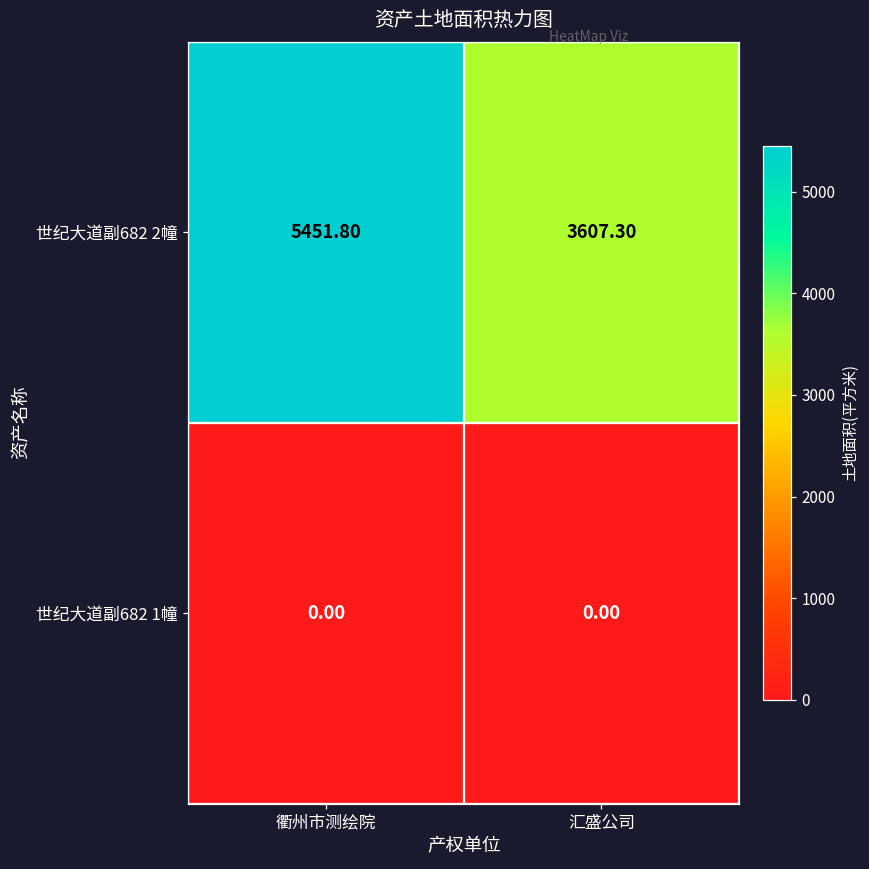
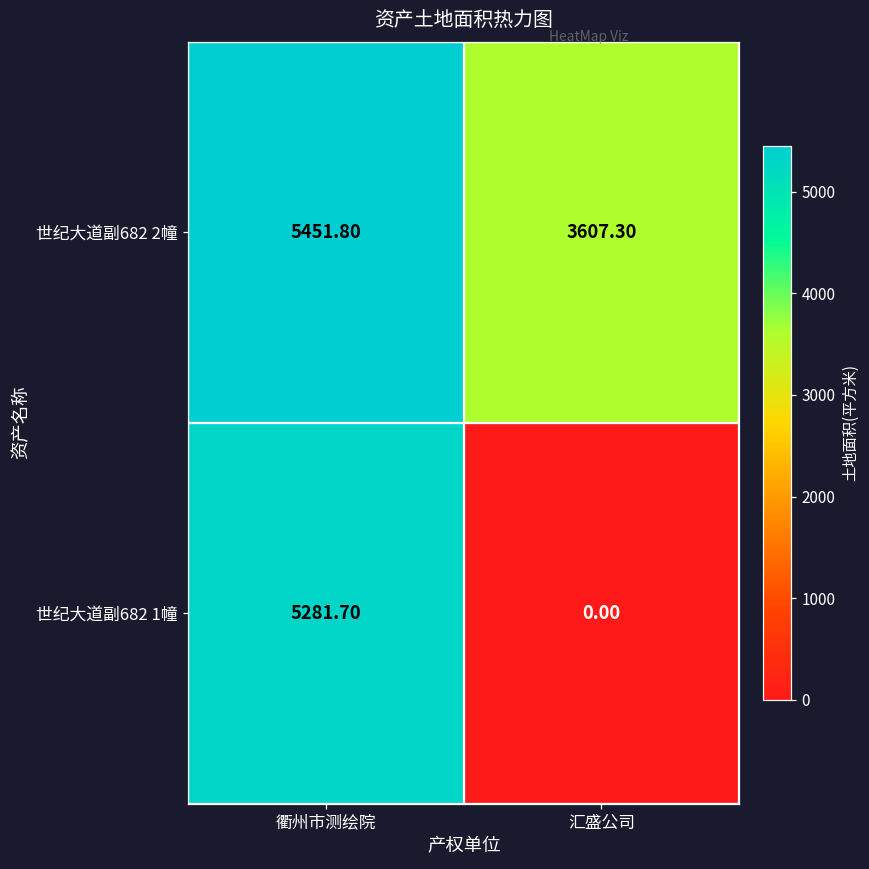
  {
    "世纪大道副682 2幢": {
      "衢州市测绘院": 5451.80,
      "汇盛公司": 3607.30
    },
    "世纪大道副682 1幢": {
-     "衢州市测绘院": 0.00,
+     "衢州市测绘院": 5281.70,
      "汇盛公司": 0.00
    }
  }
